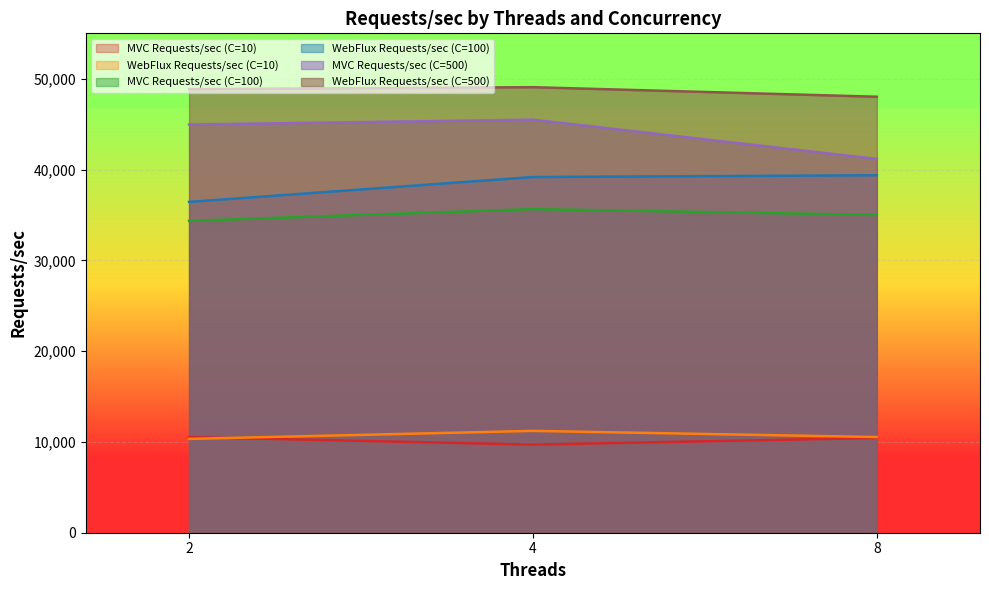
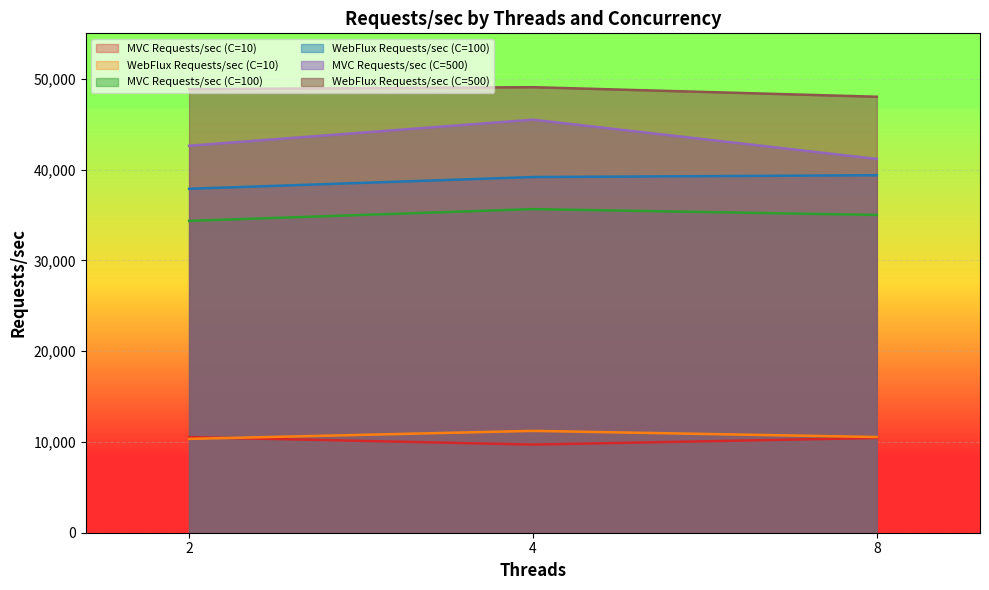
  {
    "MVC Requests/sec (C=100)": {
      "2": "34,000",
      "4": "36,000",
      "8": "35,000"
    },
    "WebFlux Requests/sec (C=100)": {
-     "2": "36,000",
+     "2": "38,000",
      "4": "39,000",
      "8": "39,000"
    },
    "MVC Requests/sec (C=500)": {
-     "2": "45,000",
+     "2": "43,000",
      "4": "45,000",
      "8": "41,000"
    },
    "WebFlux Requests/sec (C=500)": {
      "4": "49,000",
      "8": "48,000"
    }
  }
